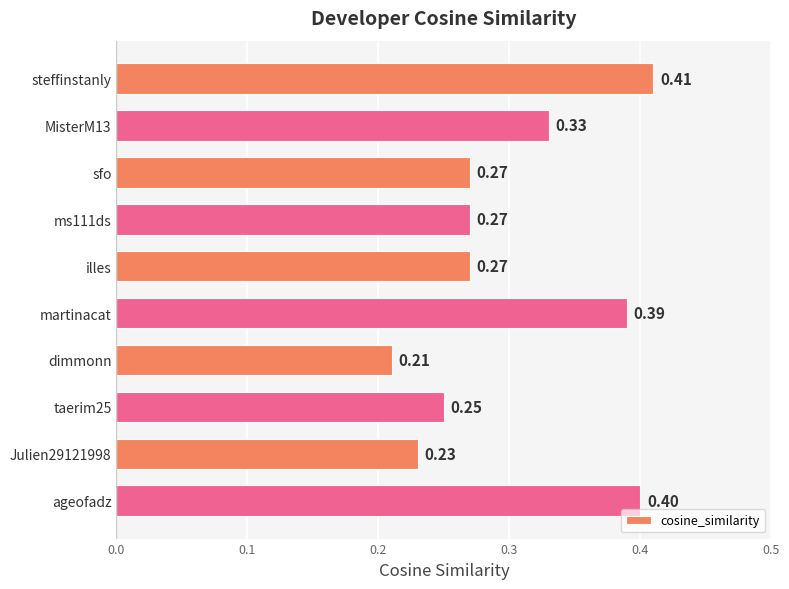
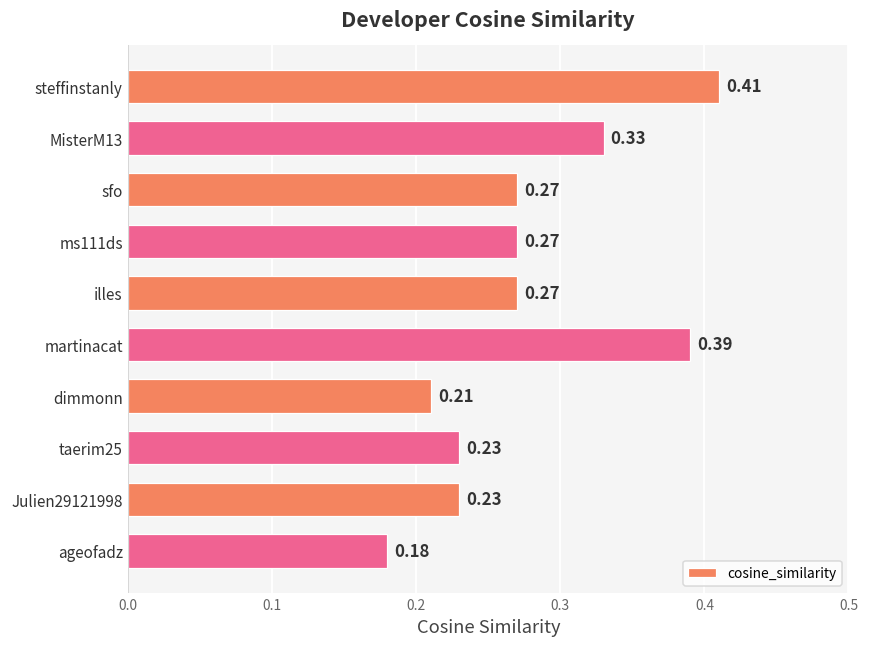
  {
    "steffinstanly": 0.41,
    "MisterM13": 0.33,
    "sfo": 0.27,
    "ms111ds": 0.27,
    "illes": 0.27,
    "martinacat": 0.39,
    "dimmonn": 0.21,
-   "taerim25": 0.25,
+   "taerim25": 0.23,
    "Julien29121998": 0.23,
-   "ageofadz": 0.40
+   "ageofadz": 0.18
  }
